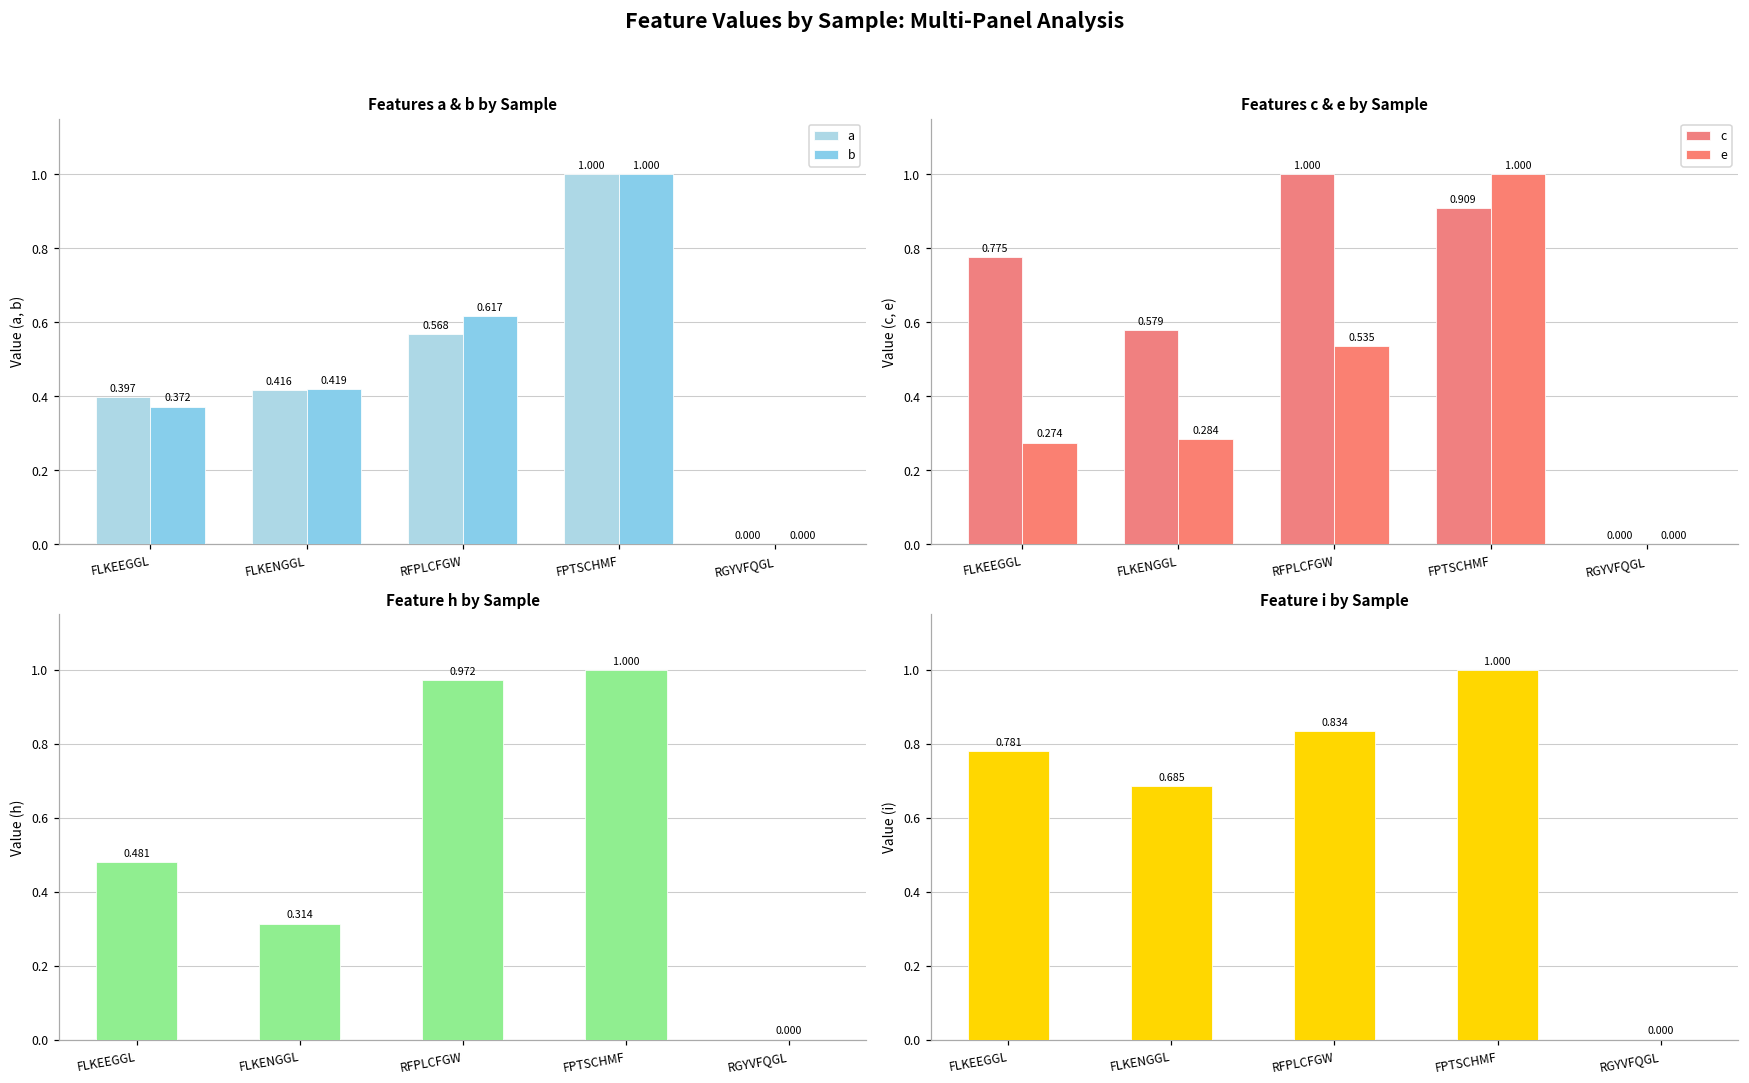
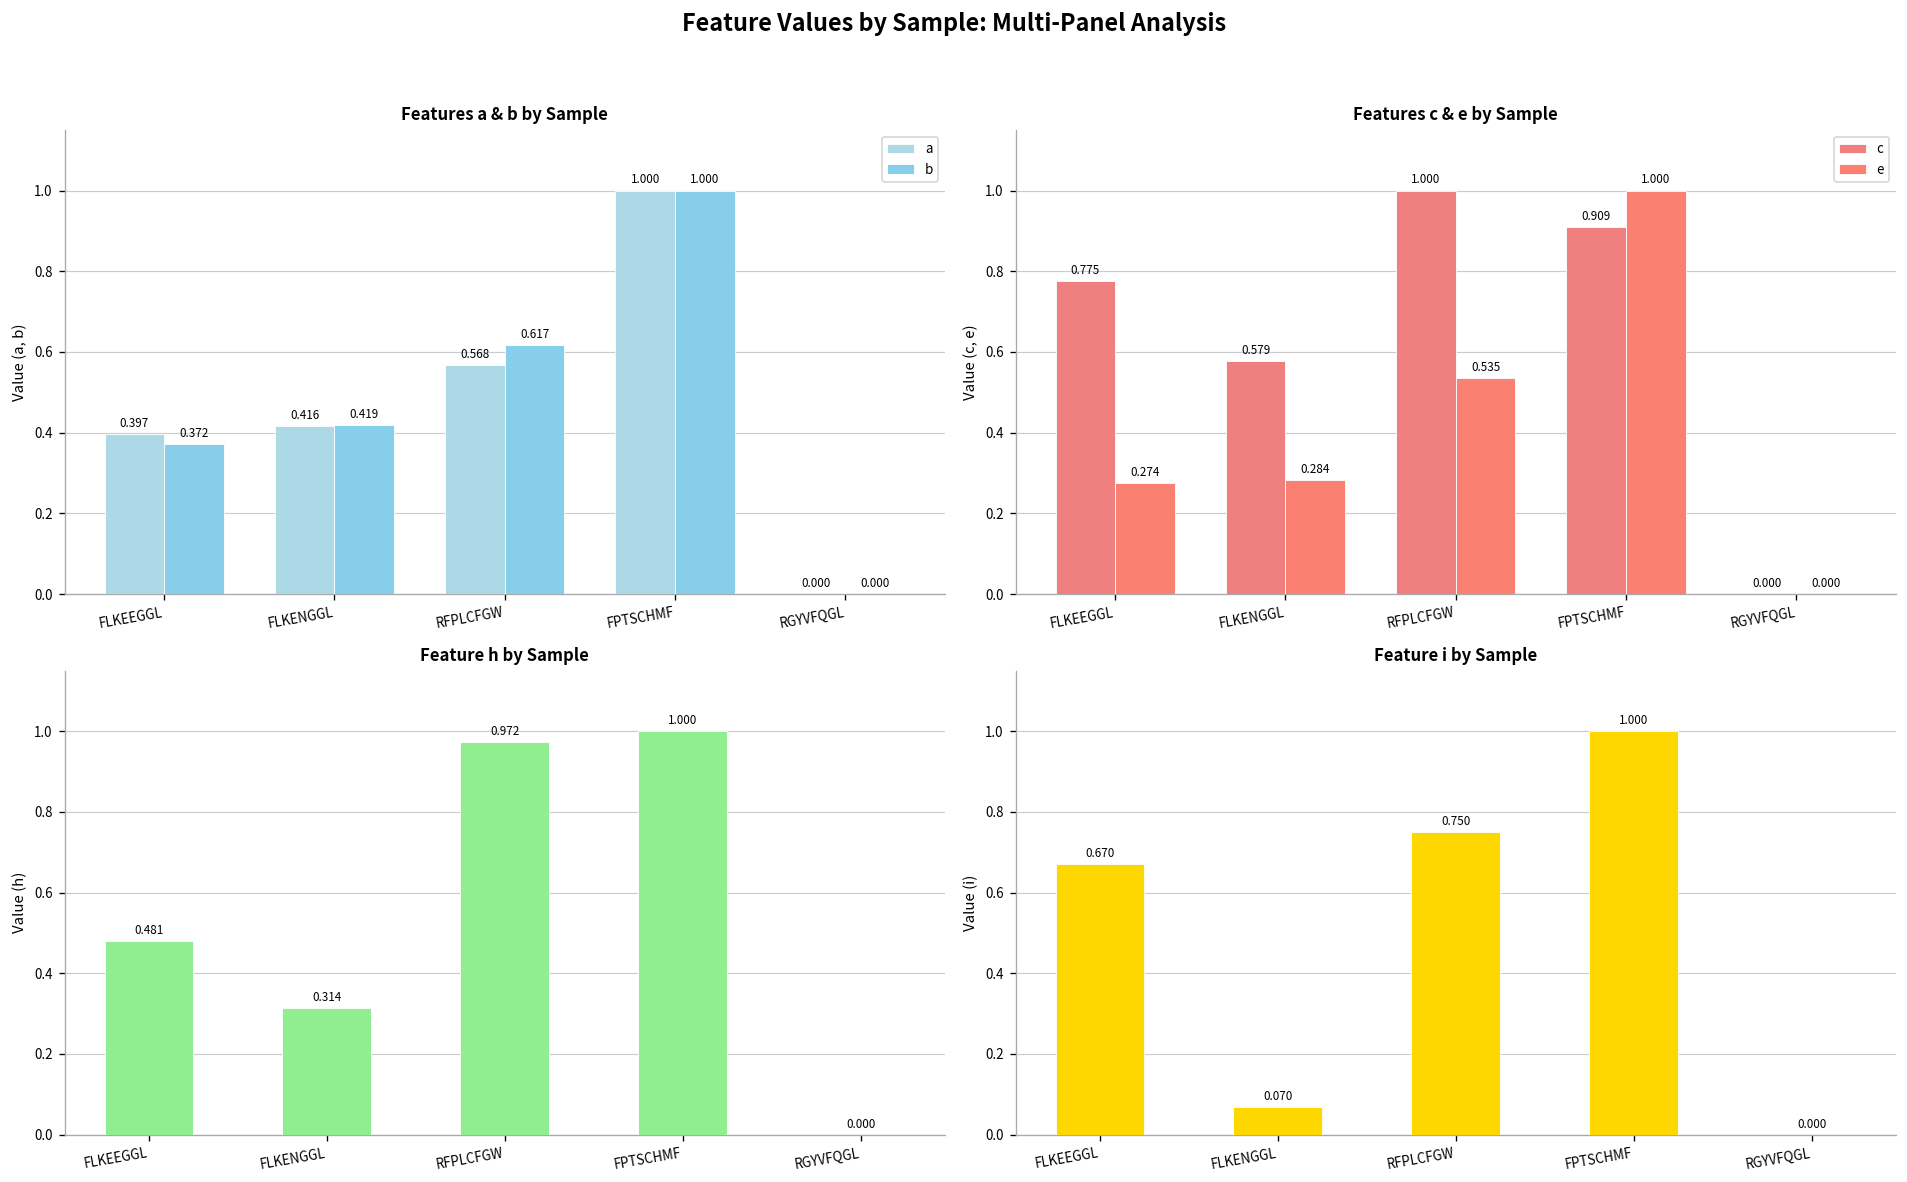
  {
    "Feature h by Sample": {
      "FLKEEGGL": 0.481,
      "FLKENGGL": 0.314,
      "RFPLCFGW": 0.972,
      "FPTSCHMF": 1.000,
      "RGYVFQGL": 0.000
    },
    "Feature i by Sample": {
-     "FLKEEGGL": 0.781,
-     "FLKENGGL": 0.685,
-     "RFPLCFGW": 0.834,
+     "FLKEEGGL": 0.670,
+     "FLKENGGL": 0.070,
+     "RFPLCFGW": 0.750,
      "FPTSCHMF": 1.000,
      "RGYVFQGL": 0.000
    }
  }
